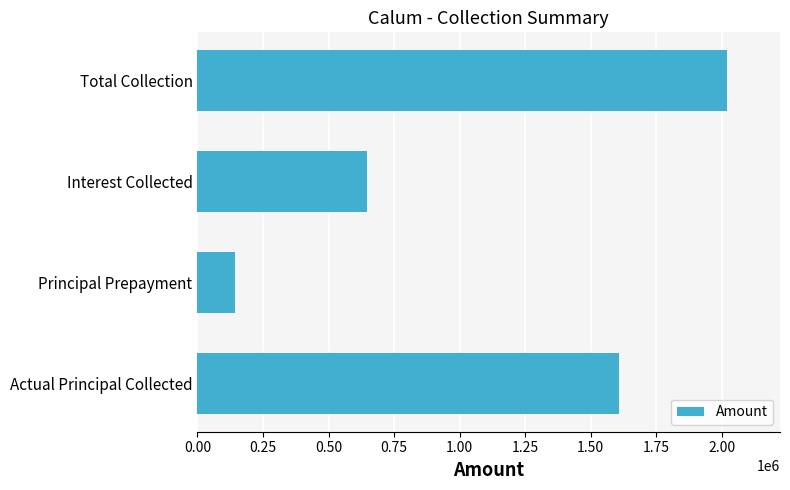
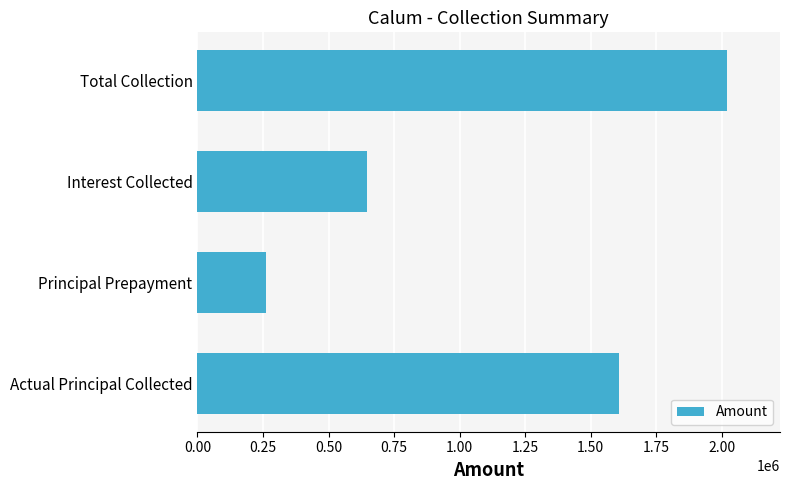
  {
    "Total Collection": 2020000,
    "Interest Collected": 650000,
-   "Principal Prepayment": 140000,
+   "Principal Prepayment": 260000,
    "Actual Principal Collected": 1610000
  }
